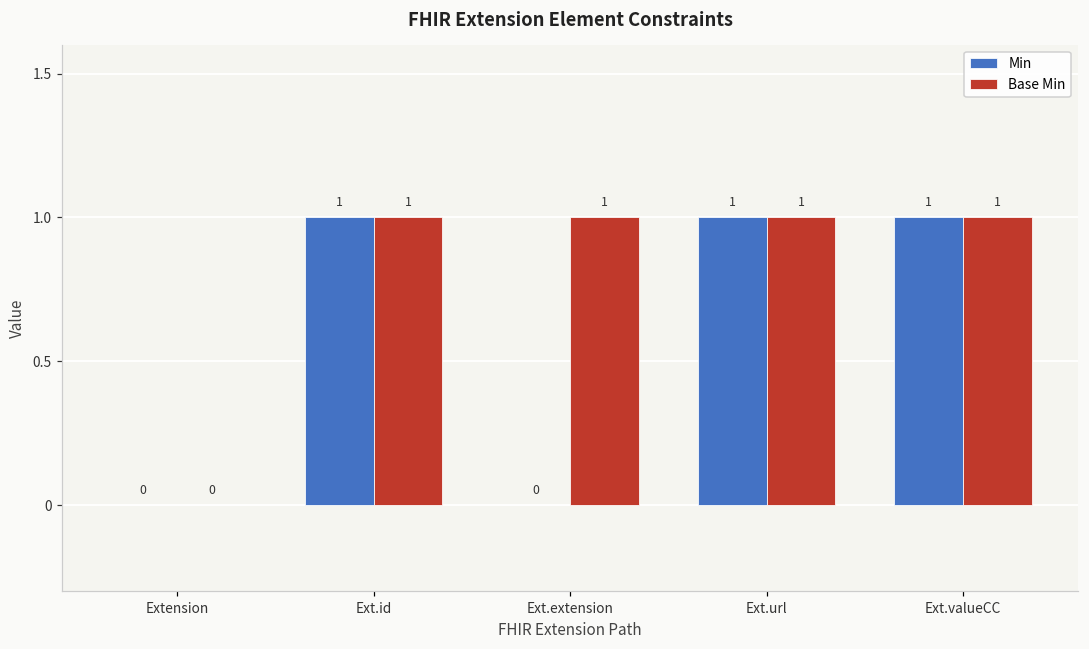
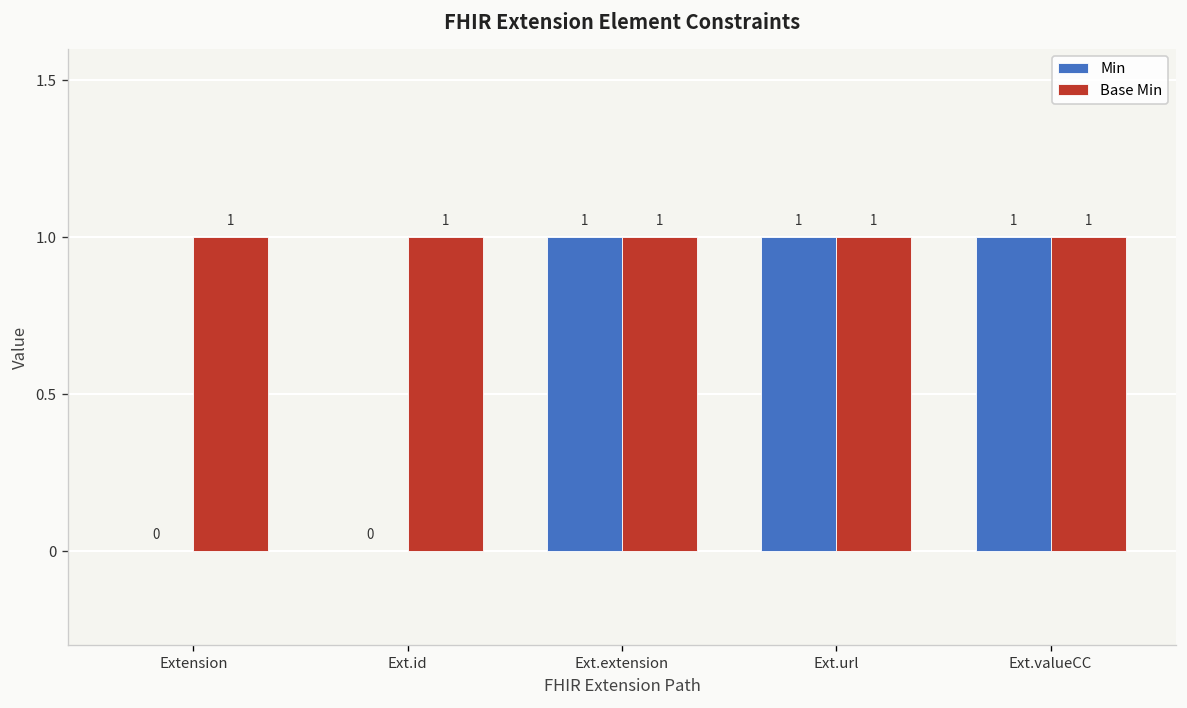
  {
    "Min": {
      "Extension": 0,
-     "Ext.id": 1,
-     "Ext.extension": 0,
+     "Ext.id": 0,
+     "Ext.extension": 1,
      "Ext.url": 1,
      "Ext.valueCC": 1
    },
    "Base Min": {
-     "Extension": 0,
+     "Extension": 1,
      "Ext.id": 1,
      "Ext.extension": 1,
      "Ext.url": 1,
      "Ext.valueCC": 1
    }
  }
